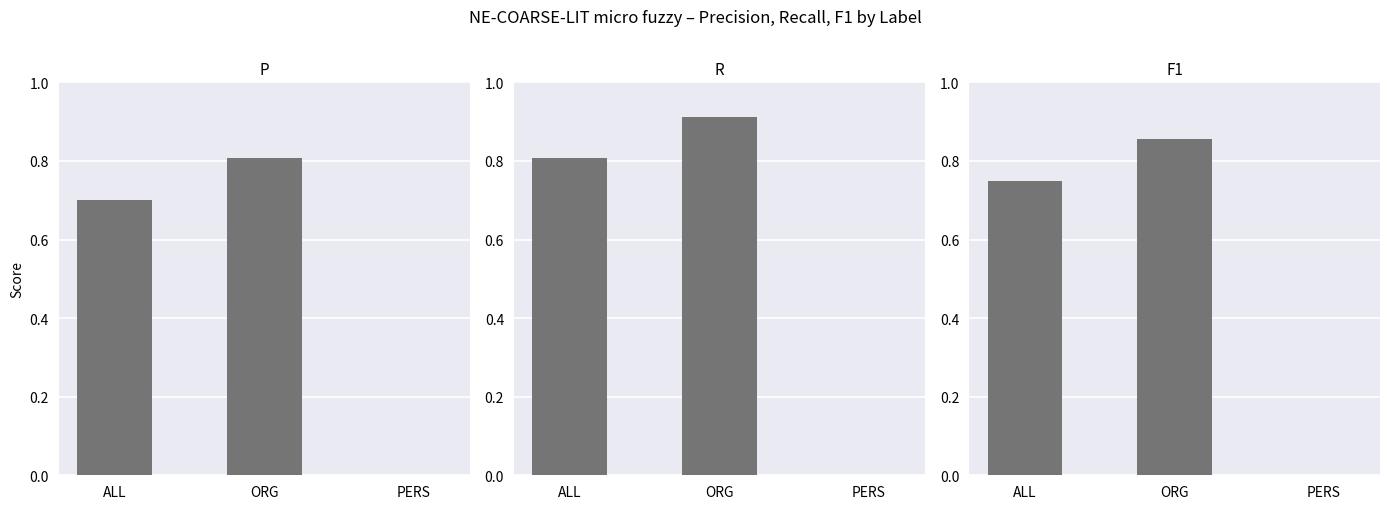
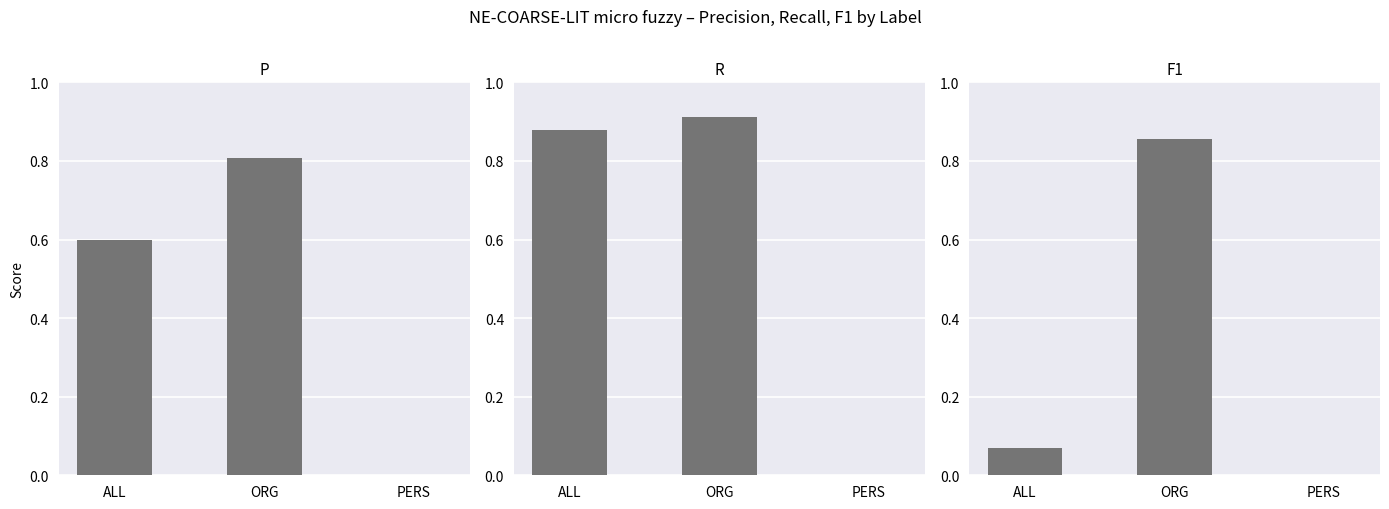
  {
    "P": {
-     "ALL": 0.7,
+     "ALL": 0.6,
      "ORG": 0.81,
      "PERS": 0.0
    },
    "R": {
-     "ALL": 0.81,
+     "ALL": 0.88,
      "ORG": 0.91,
      "PERS": 0.00
    },
    "F1": {
-     "ALL": 0.75,
+     "ALL": 0.07,
      "ORG": 0.86,
      "PERS": 0.00
    }
  }
